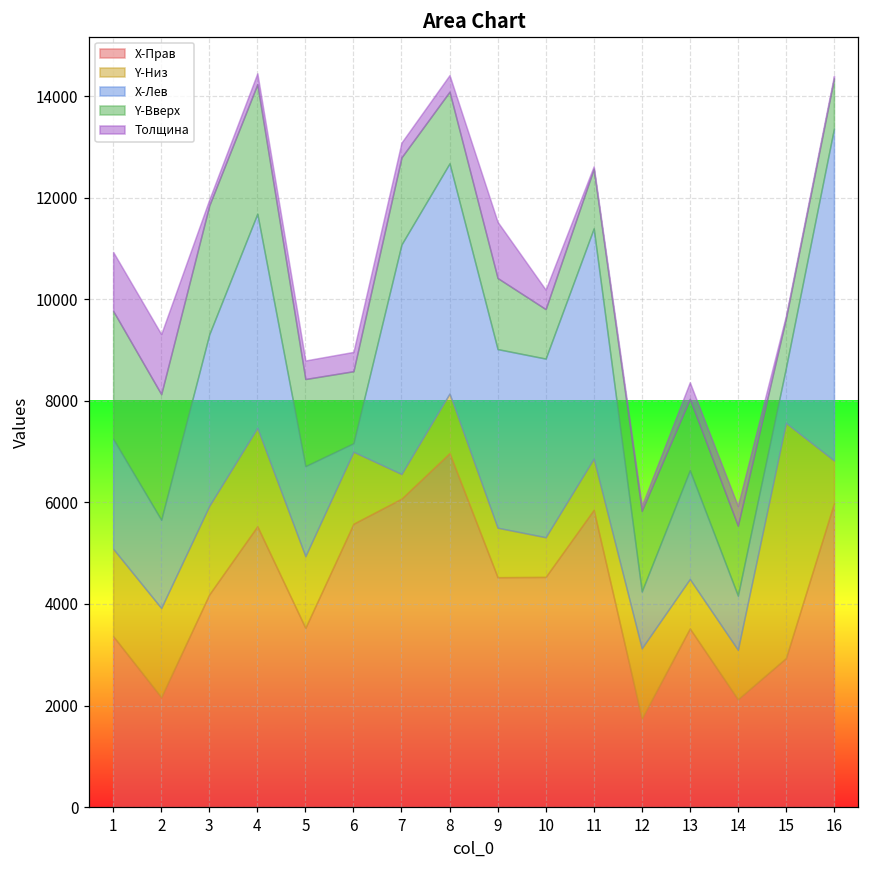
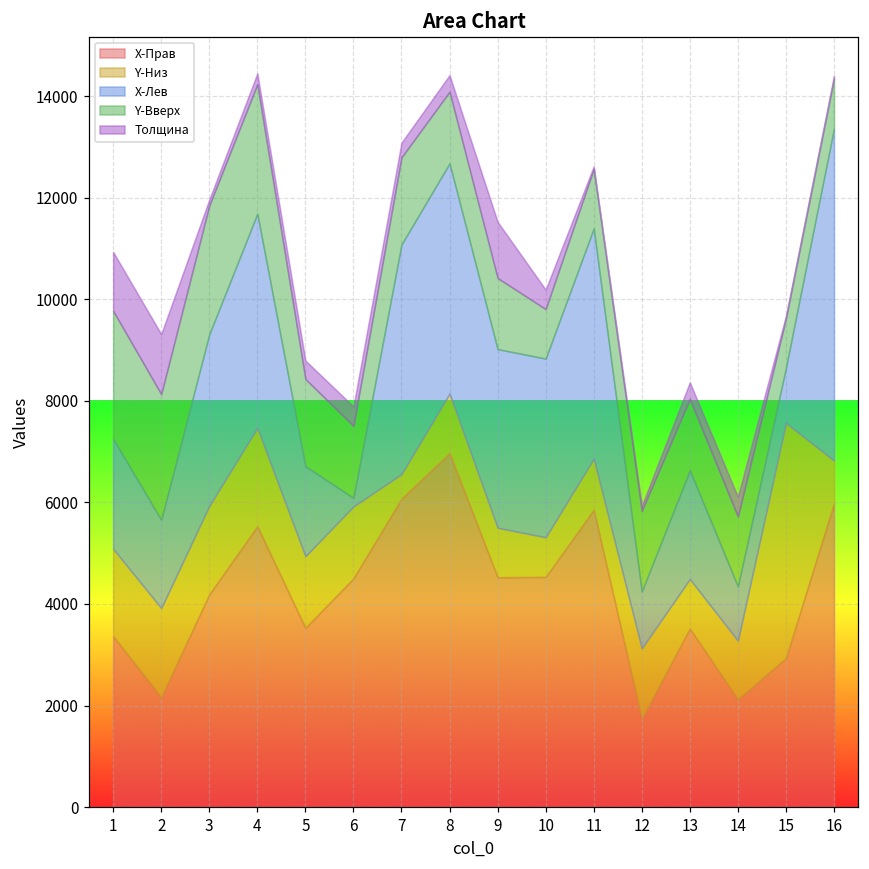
  {
    "X-Прав": {
      "1": 3400,
      "2": 2200,
      "3": 4200,
      "4": 5500,
      "5": 3500,
-     "6": 5600,
+     "6": 4500,
      "7": 6100,
      "8": 7000,
      "9": 4500,
      "10": 4500,
      "11": 5900,
      "12": 1700,
      "13": 3500,
      "14": 2100,
      "15": 2900,
      "16": 6000
    },
    "Y-Низ": {
      "1": 1700,
      "2": 1800,
      "3": 1700,
      "4": 1900,
      "5": 1400,
      "6": 1400,
      "7": 500,
      "8": 1200,
      "9": 1000,
      "10": 800,
      "11": 1000,
      "12": 1400,
      "13": 1000,
-     "14": 1000,
+     "14": 1200,
      "15": 4600,
      "16": 800
    },
    "X-Лев": {
      "1": 2200,
      "2": 1700,
      "3": 3400,
      "4": 4200,
      "5": 1800,
      "6": 200,
      "7": 4500,
      "8": 4500,
      "9": 3500,
      "10": 3500,
      "11": 4500,
      "12": 1100,
      "13": 2100,
      "14": 1100,
      "15": 1100,
      "16": 6500
    },
    "Y-Вверх": {
      "1": 2500,
      "2": 2500,
      "3": 2500,
      "4": 2500,
      "5": 1700,
      "6": 1400,
      "7": 1700,
      "8": 1400,
      "9": 1400,
      "10": 1000,
      "12": 1600,
      "13": 1400,
      "14": 1400
    },
    "Толщина": {
      "1": 1200,
      "2": 1200,
      "3": 100,
      "4": 200,
      "5": 400,
      "6": 400,
      "7": 300,
      "8": 300,
      "9": 1100,
      "10": 400,
      "12": 100,
      "13": 300,
      "14": 400
    }
  }
